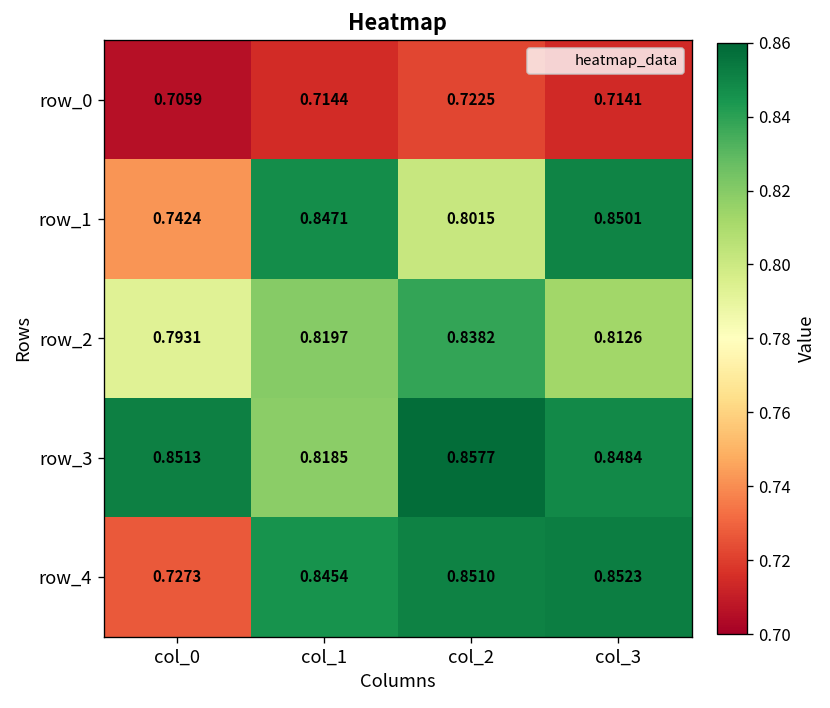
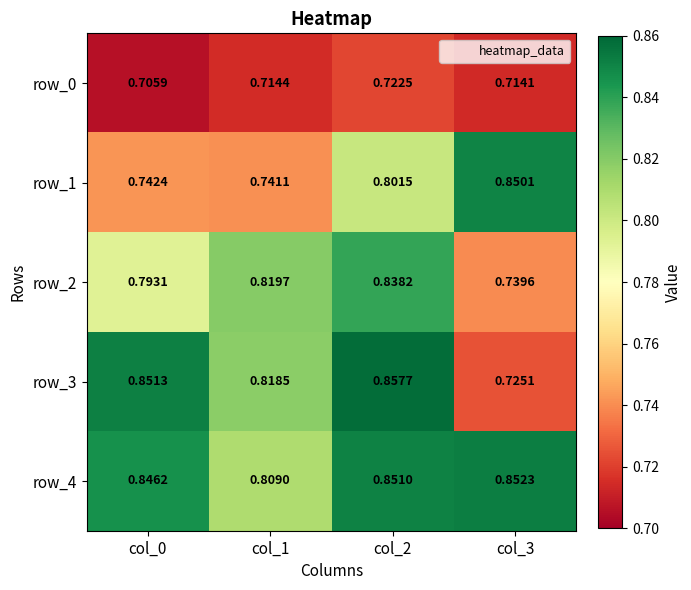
  {
    "row_0": {
      "col_0": 0.7059,
      "col_1": 0.7144,
      "col_2": 0.7225,
      "col_3": 0.7141
    },
    "row_1": {
      "col_0": 0.7424,
-     "col_1": 0.8471,
+     "col_1": 0.7411,
      "col_2": 0.8015,
      "col_3": 0.8501
    },
    "row_2": {
      "col_0": 0.7931,
      "col_1": 0.8197,
      "col_2": 0.8382,
-     "col_3": 0.8126
+     "col_3": 0.7396
    },
    "row_3": {
      "col_0": 0.8513,
      "col_1": 0.8185,
      "col_2": 0.8577,
-     "col_3": 0.8484
+     "col_3": 0.7251
    },
    "row_4": {
-     "col_0": 0.7273,
-     "col_1": 0.8454,
+     "col_0": 0.8462,
+     "col_1": 0.8090,
      "col_2": 0.8510,
      "col_3": 0.8523
    }
  }
